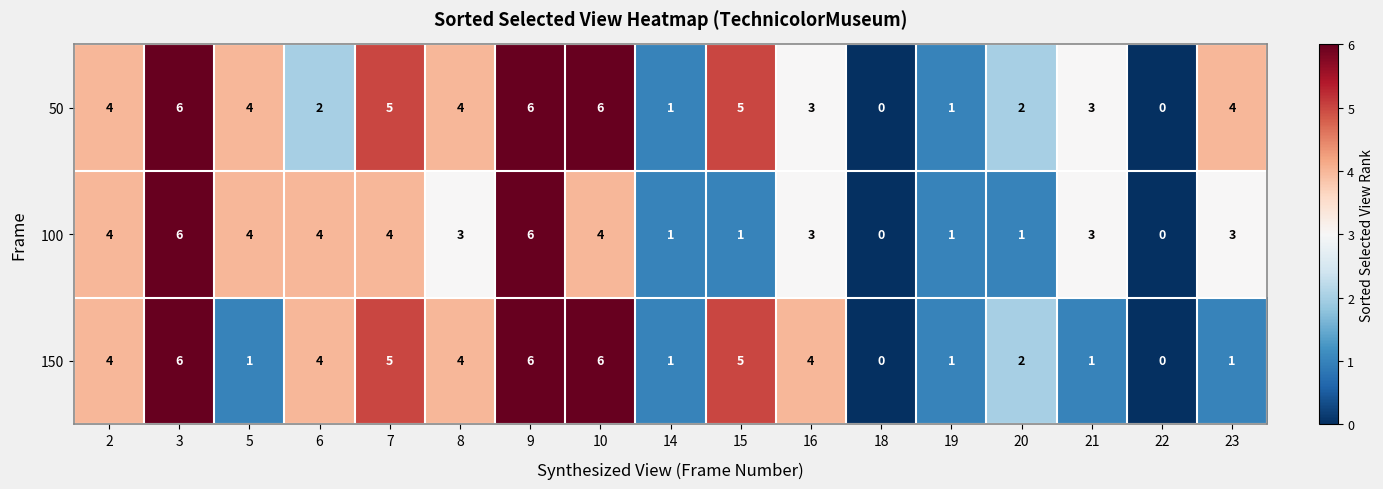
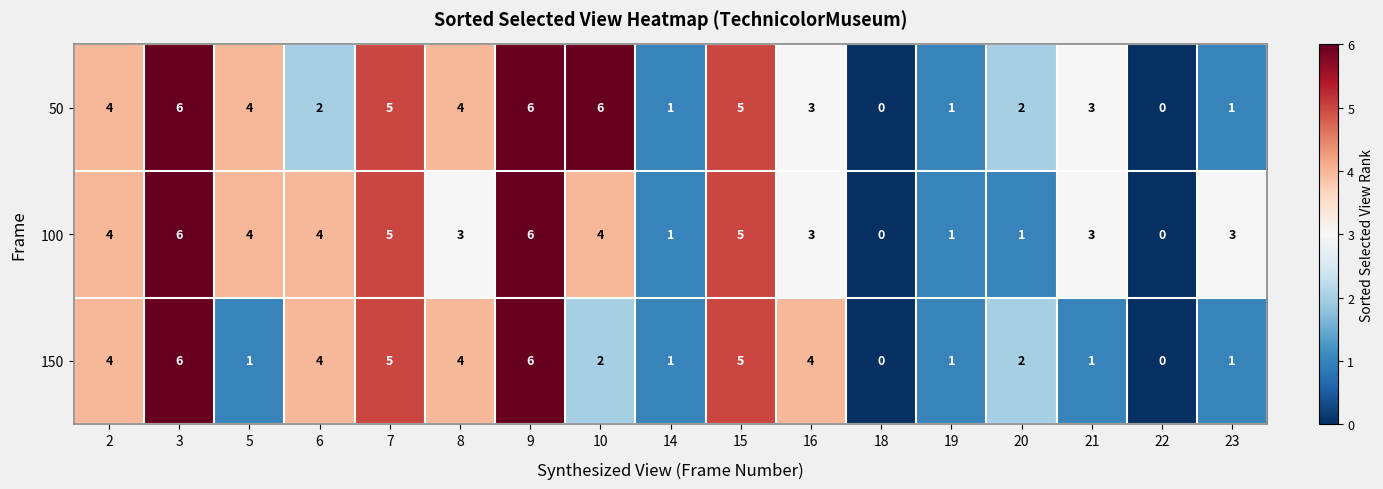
  {
    "50": {
      "2": 4,
      "3": 6,
      "5": 4,
      "6": 2,
      "7": 5,
      "8": 4,
      "9": 6,
      "10": 6,
      "14": 1,
      "15": 5,
      "16": 3,
      "18": 0,
      "19": 1,
      "20": 2,
      "21": 3,
      "22": 0,
-     "23": 4
+     "23": 1
    },
    "100": {
      "2": 4,
      "3": 6,
      "5": 4,
      "6": 4,
-     "7": 4,
+     "7": 5,
      "8": 3,
      "9": 6,
      "10": 4,
      "14": 1,
-     "15": 1,
+     "15": 5,
      "16": 3,
      "18": 0,
      "19": 1,
      "20": 1,
      "21": 3,
      "22": 0,
      "23": 3
    },
    "150": {
      "2": 4,
      "3": 6,
      "5": 1,
      "6": 4,
      "7": 5,
      "8": 4,
      "9": 6,
-     "10": 6,
+     "10": 2,
      "14": 1,
      "15": 5,
      "16": 4,
      "18": 0,
      "19": 1,
      "20": 2,
      "21": 1,
      "22": 0,
      "23": 1
    }
  }
